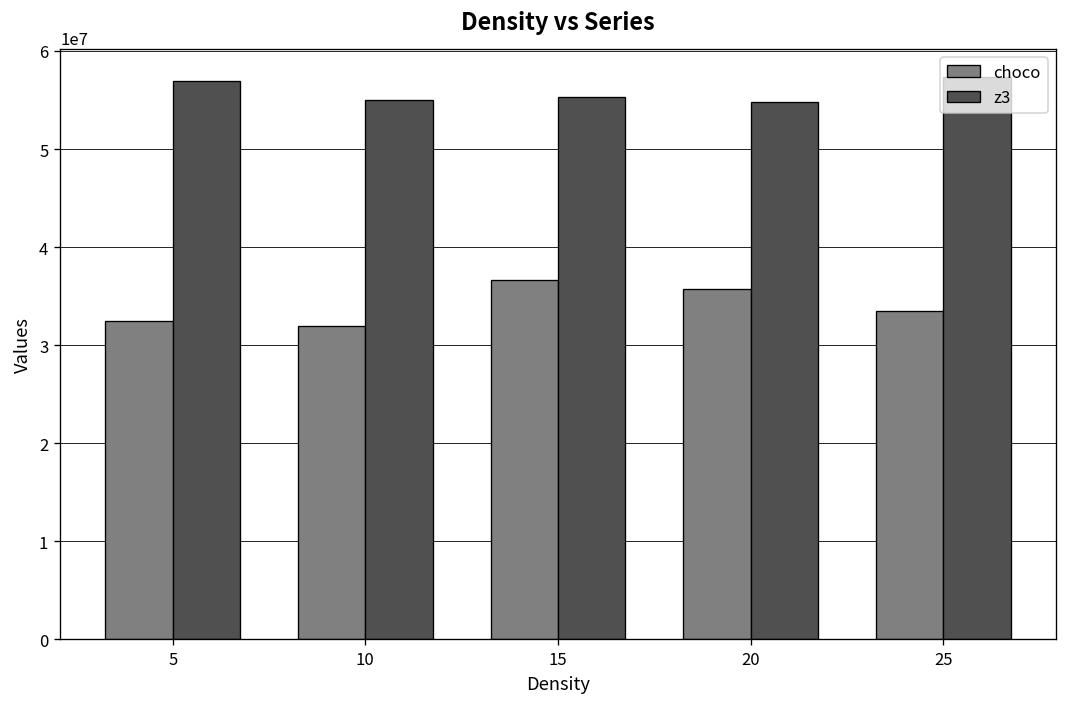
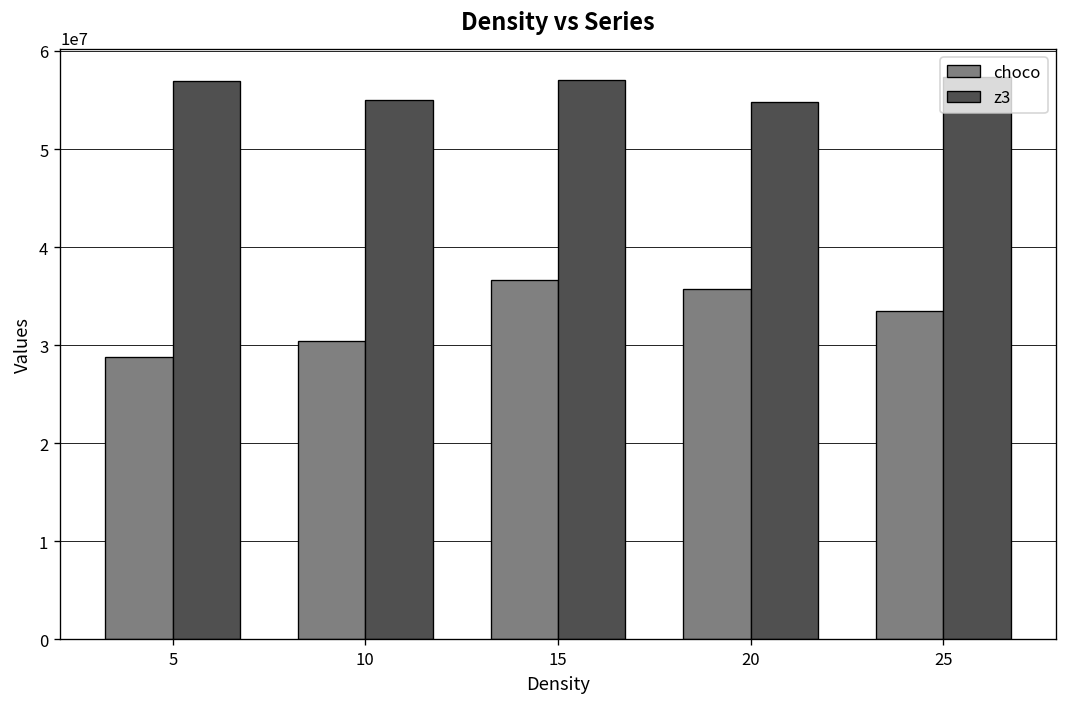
  {
    "choco": {
-     "5": 32000000,
-     "10": 32000000,
+     "5": 29000000,
+     "10": 30000000,
      "15": 37000000,
      "20": 36000000,
      "25": 33000000
    },
    "z3": {
      "5": 57000000,
      "10": 55000000,
-     "15": 55000000,
+     "15": 57000000,
      "20": 55000000
    }
  }
